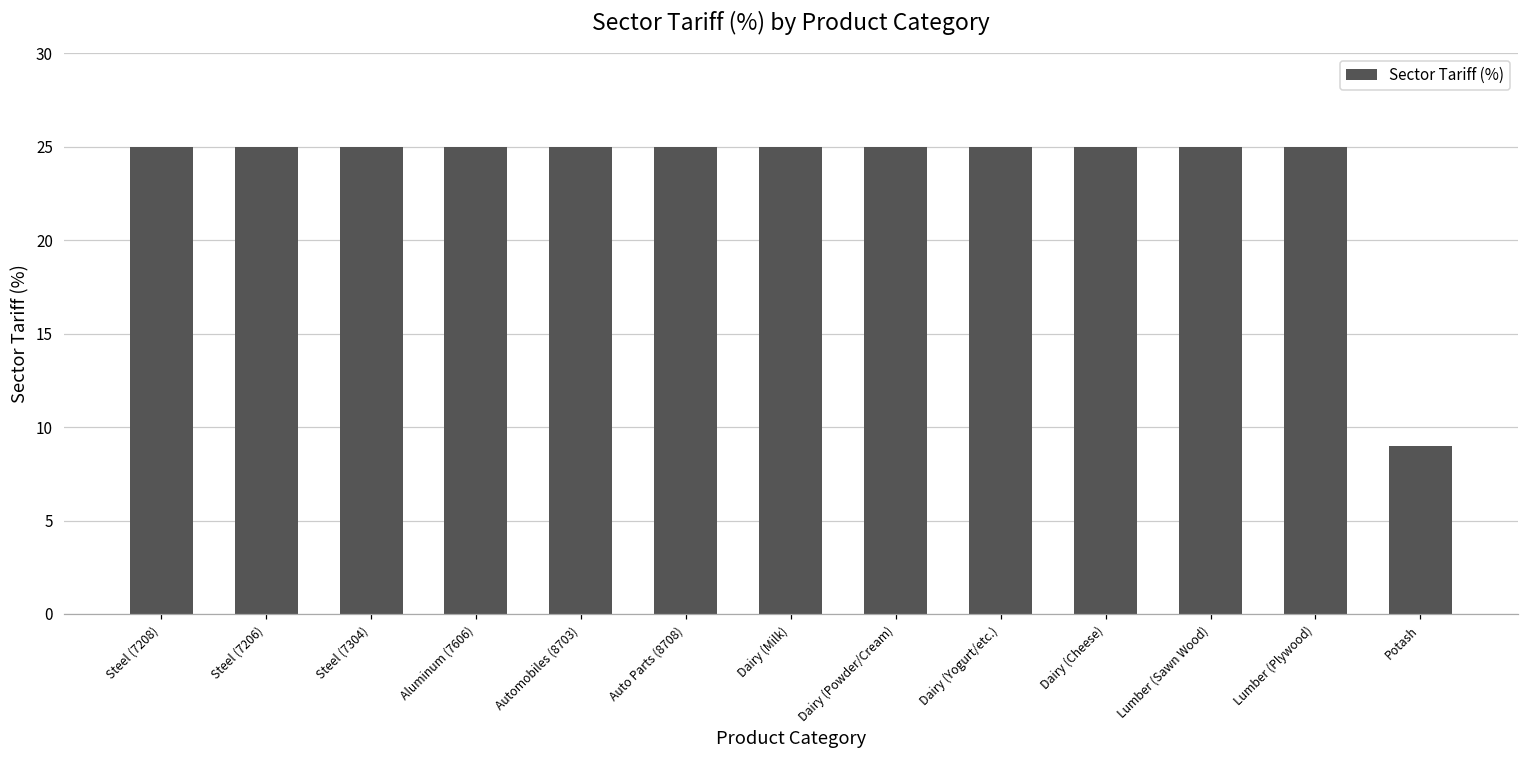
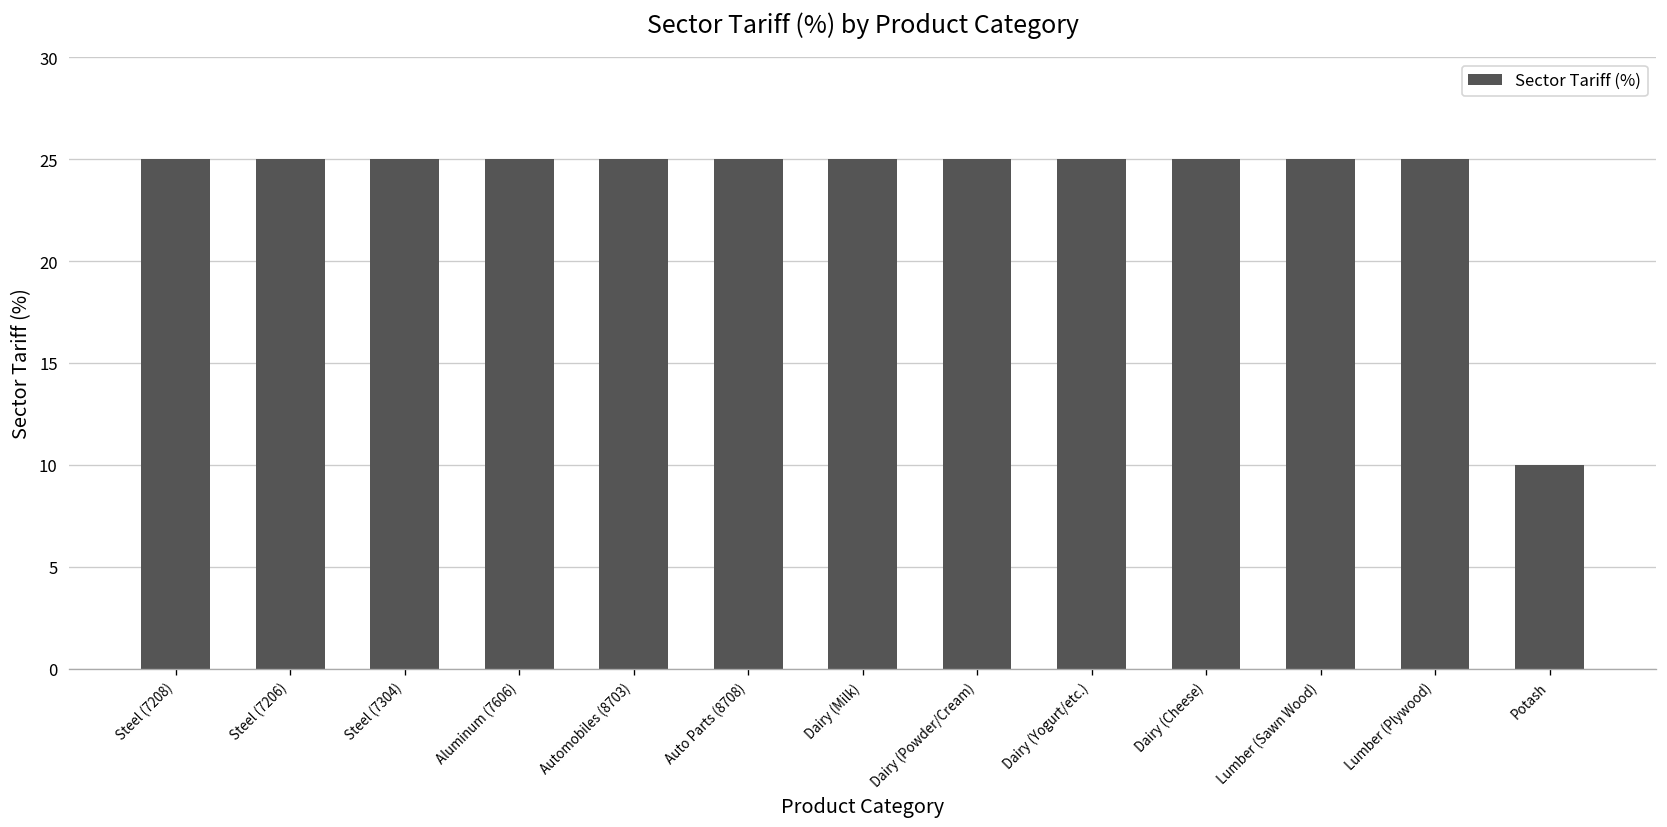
  {
    "Steel (7208)": 25,
    "Steel (7206)": 25,
    "Steel (7304)": 25,
    "Aluminum (7606)": 25,
    "Automobiles (8703)": 25,
    "Auto Parts (8708)": 25,
    "Dairy (Milk)": 25,
    "Dairy (Powder/Cream)": 25,
    "Dairy (Yogurt/etc.)": 25,
    "Dairy (Cheese)": 25,
    "Lumber (Sawn Wood)": 25,
    "Lumber (Plywood)": 25,
-   "Potash": 9
+   "Potash": 10
  }
